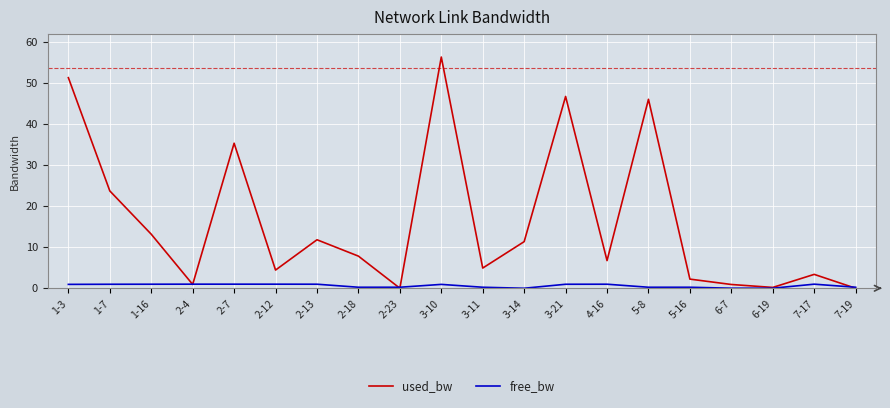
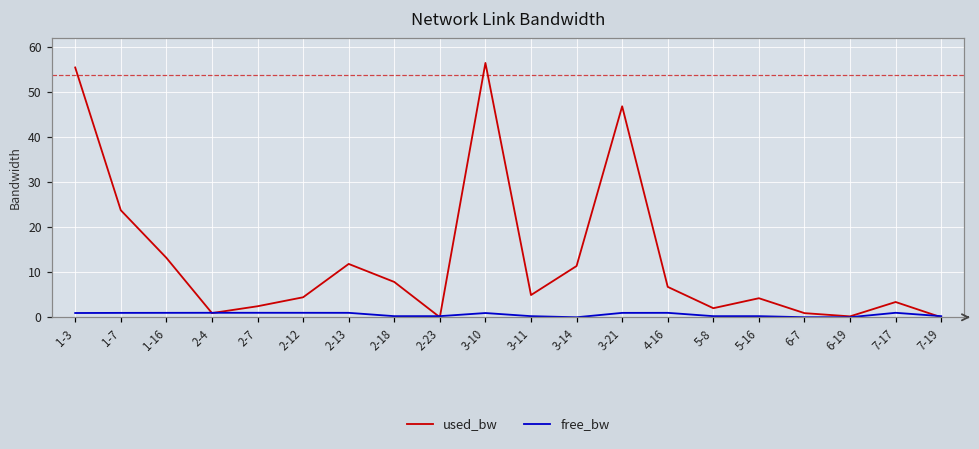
  {
    "used_bw": {
-     "1-3": 51,
+     "1-3": 55,
      "1-7": 24,
      "1-16": 13,
-     "2-7": 35,
+     "2-7": 2,
      "2-12": 4,
      "2-13": 12,
      "2-18": 8,
      "3-10": 56,
      "3-11": 5,
      "3-14": 11,
      "3-21": 47,
      "4-16": 7,
-     "5-8": 46,
-     "5-16": 2,
+     "5-8": 2,
+     "5-16": 4,
      "6-7": 1,
      "7-17": 3
    },
    "free_bw": {
      "1-3": 1,
      "1-7": 1,
      "1-16": 1,
      "2-7": 1,
      "2-12": 1,
      "2-13": 1,
      "2-18": 0,
      "3-10": 1,
      "3-11": 0,
      "3-14": 0,
      "3-21": 1,
      "4-16": 1,
      "5-8": 0,
      "5-16": 0,
      "6-7": 0,
      "7-17": 1
    }
  }
